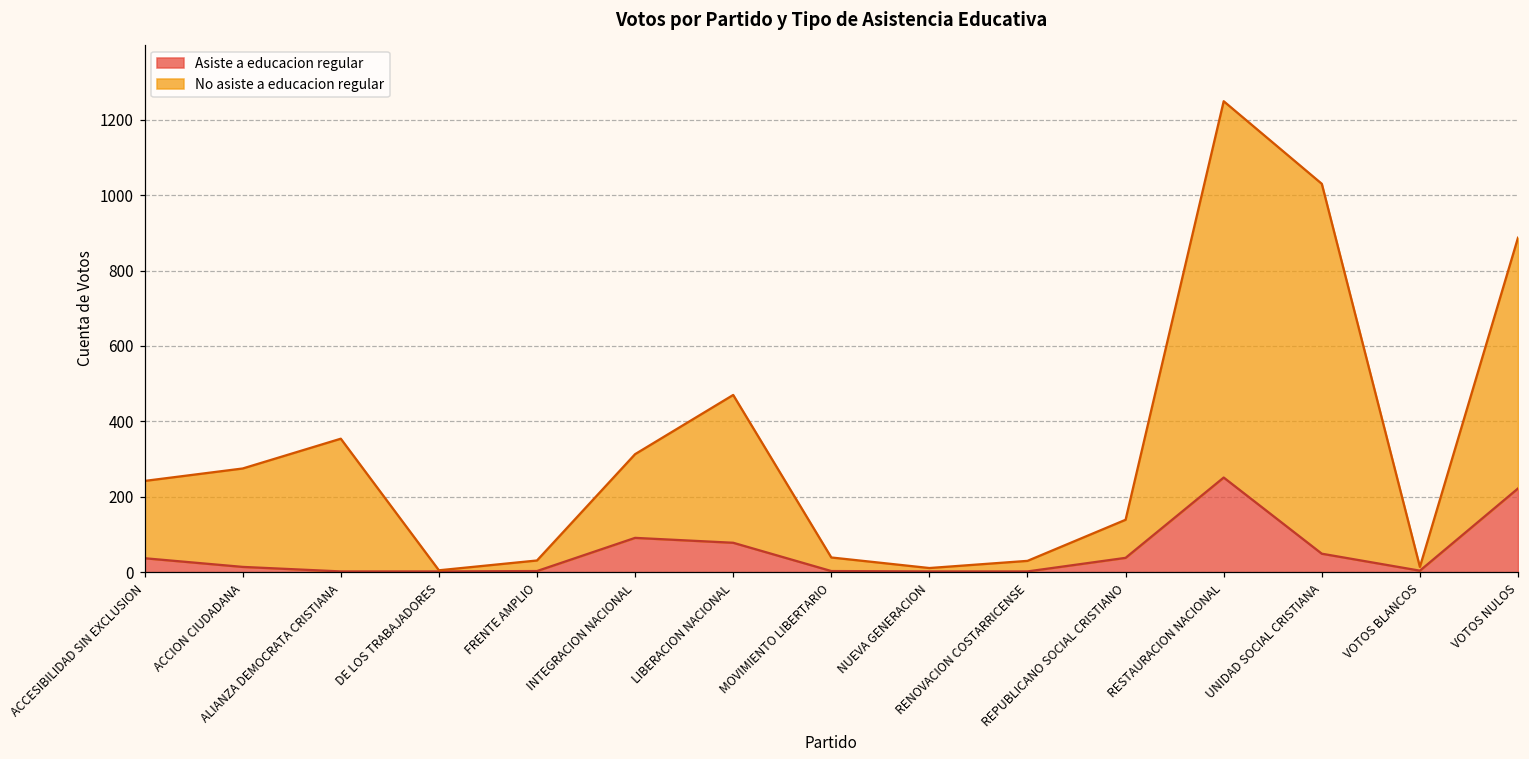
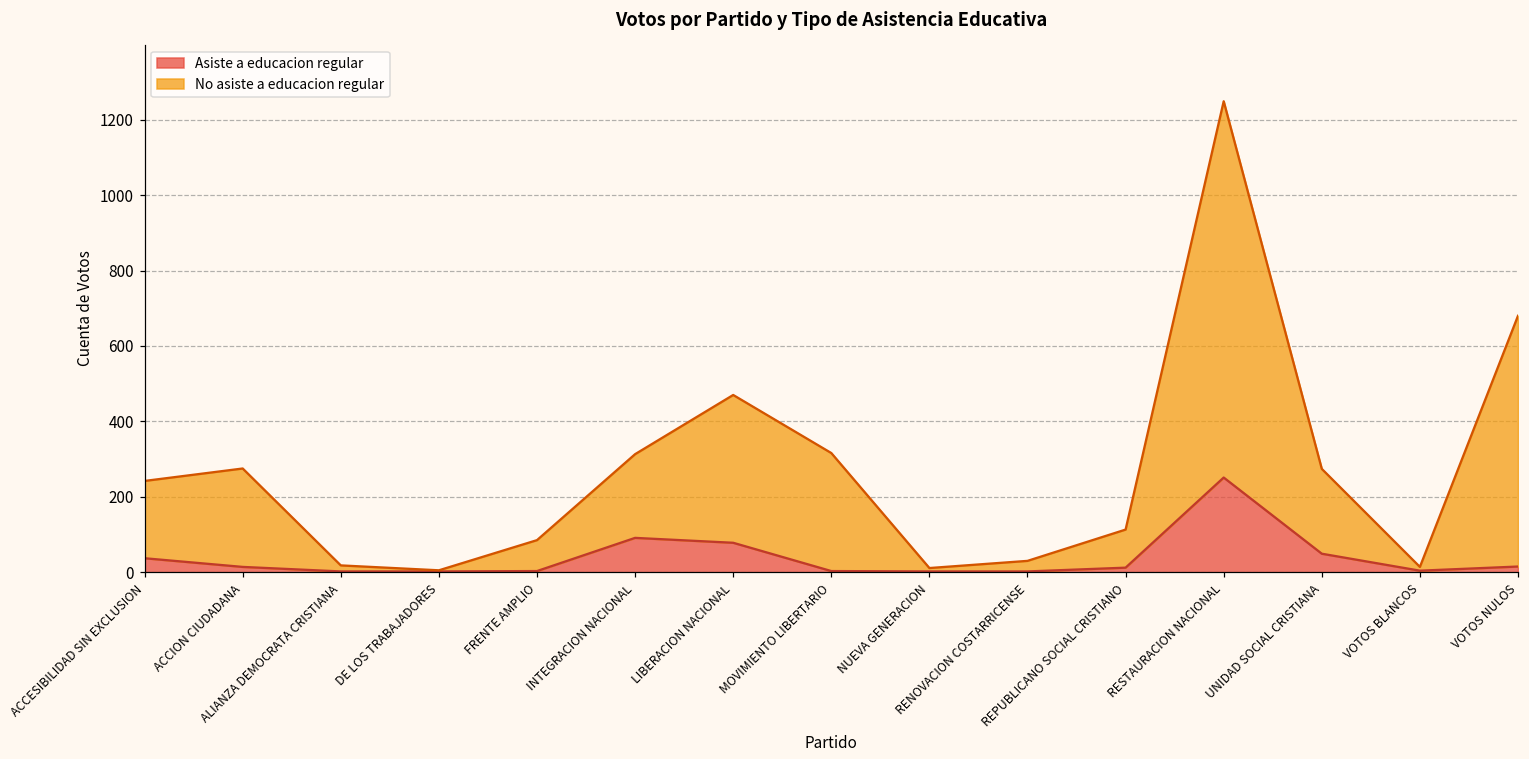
  {
    "Asiste a educacion regular": {
      "ACCESIBILIDAD SIN EXCLUSION": 40,
      "ACCION CIUDADANA": 10,
      "ALIANZA DEMOCRATA CRISTIANA": 0,
      "FRENTE AMPLIO": 0,
      "INTEGRACION NACIONAL": 90,
      "LIBERACION NACIONAL": 80,
      "MOVIMIENTO LIBERTARIO": 0,
      "NUEVA GENERACION": 0,
      "RENOVACION COSTARRICENSE": 0,
-     "REPUBLICANO SOCIAL CRISTIANO": 40,
+     "REPUBLICANO SOCIAL CRISTIANO": 10,
      "RESTAURACION NACIONAL": 250,
      "UNIDAD SOCIAL CRISTIANA": 50,
      "VOTOS BLANCOS": 0,
-     "VOTOS NULOS": 220
+     "VOTOS NULOS": 20
    },
    "No asiste a educacion regular": {
      "ACCESIBILIDAD SIN EXCLUSION": 210,
      "ACCION CIUDADANA": 260,
-     "ALIANZA DEMOCRATA CRISTIANA": 350,
-     "FRENTE AMPLIO": 30,
+     "ALIANZA DEMOCRATA CRISTIANA": 20,
+     "FRENTE AMPLIO": 80,
      "INTEGRACION NACIONAL": 220,
      "LIBERACION NACIONAL": 390,
-     "MOVIMIENTO LIBERTARIO": 40,
+     "MOVIMIENTO LIBERTARIO": 310,
      "NUEVA GENERACION": 10,
      "RENOVACION COSTARRICENSE": 30,
      "REPUBLICANO SOCIAL CRISTIANO": 100,
      "RESTAURACION NACIONAL": 1000,
-     "UNIDAD SOCIAL CRISTIANA": 980,
+     "UNIDAD SOCIAL CRISTIANA": 230,
      "VOTOS BLANCOS": 10,
      "VOTOS NULOS": 670
    }
  }
